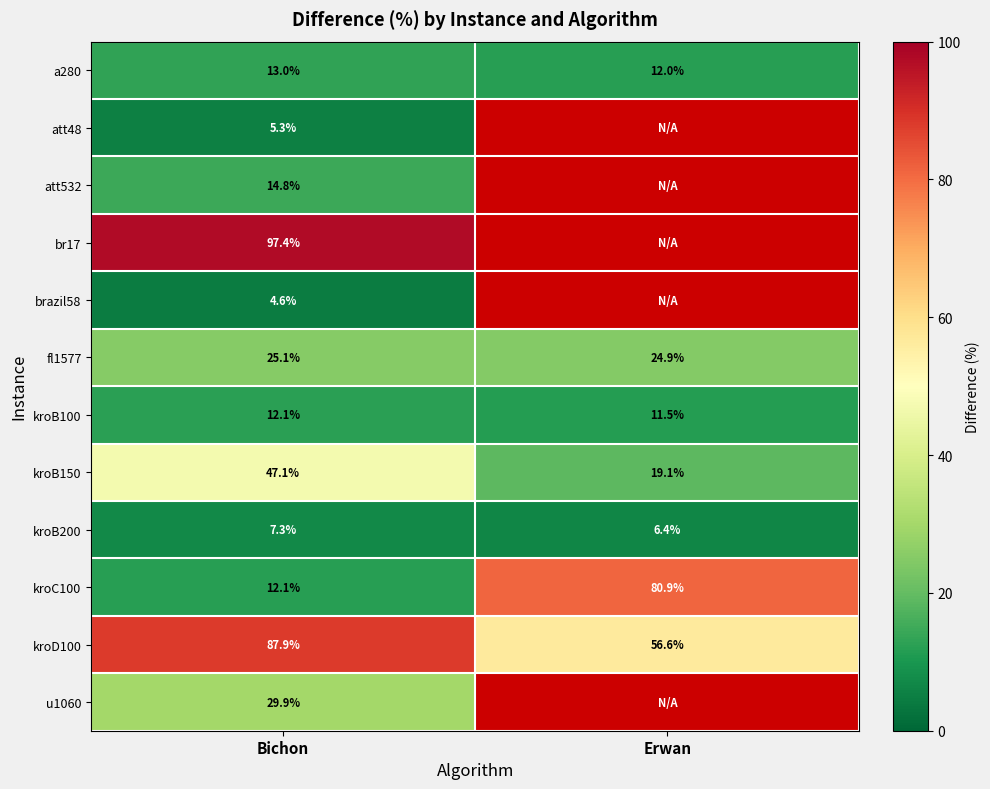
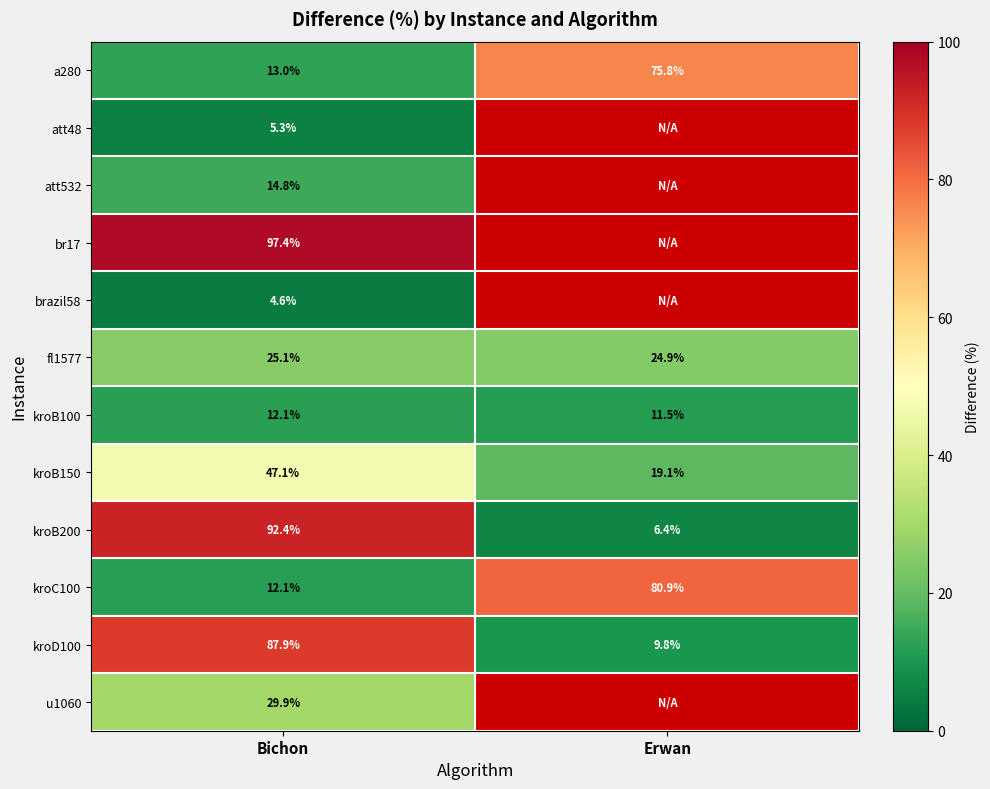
  {
    "a280": {
      "Bichon": "13.0%",
-     "Erwan": "12.0%"
+     "Erwan": "75.8%"
    },
    "att48": {
      "Bichon": "5.3%"
    },
    "att532": {
      "Bichon": "14.8%"
    },
    "br17": {
      "Bichon": "97.4%"
    },
    "brazil58": {
      "Bichon": "4.6%"
    },
    "fl1577": {
      "Bichon": "25.1%",
      "Erwan": "24.9%"
    },
    "kroB100": {
      "Bichon": "12.1%",
      "Erwan": "11.5%"
    },
    "kroB150": {
      "Bichon": "47.1%",
      "Erwan": "19.1%"
    },
    "kroB200": {
-     "Bichon": "7.3%",
+     "Bichon": "92.4%",
      "Erwan": "6.4%"
    },
    "kroC100": {
      "Bichon": "12.1%",
      "Erwan": "80.9%"
    },
    "kroD100": {
      "Bichon": "87.9%",
-     "Erwan": "56.6%"
+     "Erwan": "9.8%"
    },
    "u1060": {
      "Bichon": "29.9%"
    }
  }
